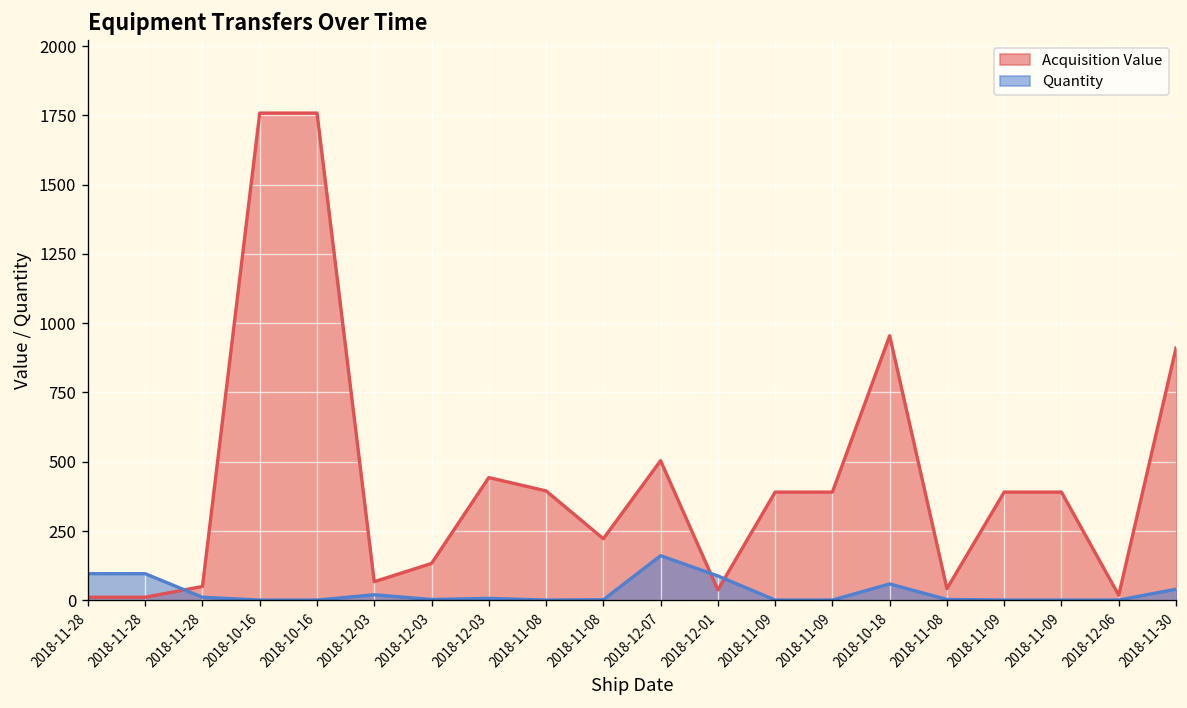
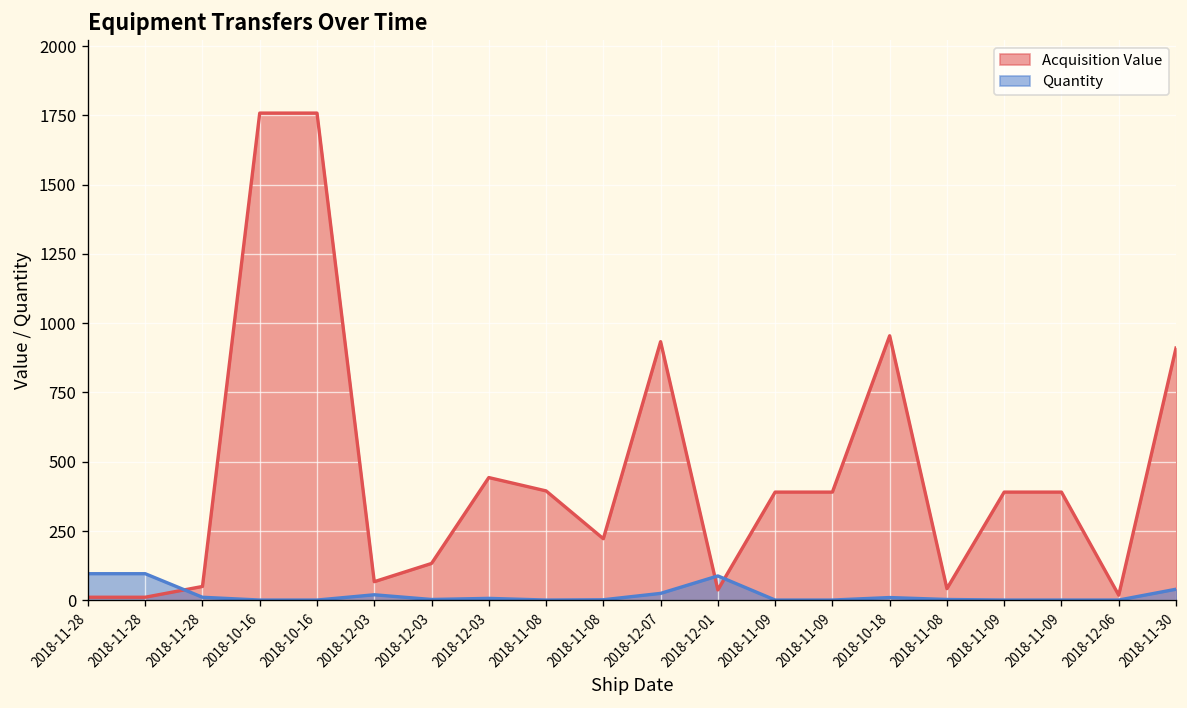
  {
    "Acquisition Value": {
-     "2018-12-07": 500,
+     "2018-12-07": 930,
      "2018-12-01": 40,
      "2018-10-18": 950,
      "2018-12-06": 20,
      "2018-11-30": 910
    },
    "Quantity": {
-     "2018-12-07": 160,
+     "2018-12-07": 30,
      "2018-12-01": 90,
-     "2018-10-18": 60,
+     "2018-10-18": 10,
      "2018-12-06": 0,
      "2018-11-30": 40
    }
  }
